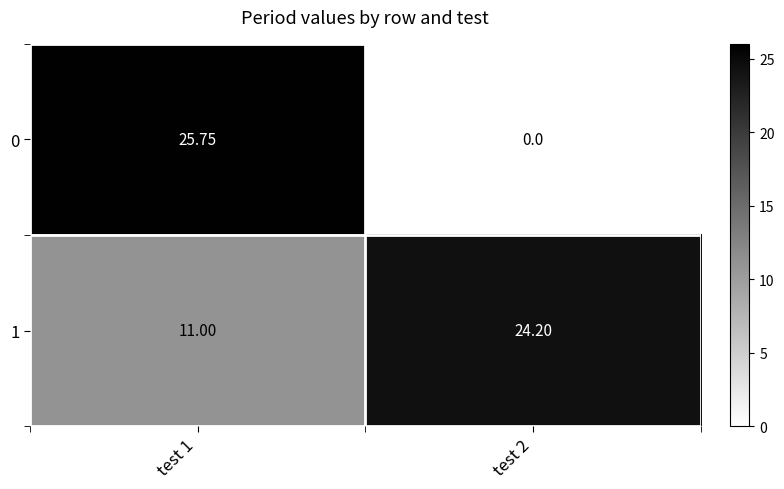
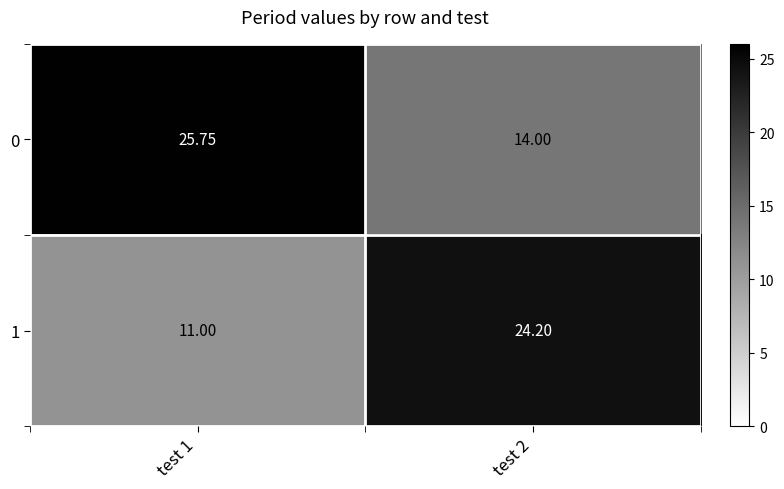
  {
    "0": {
      "test 1": 25.75,
-     "test 2": 0.0
+     "test 2": 14.00
    },
    "1": {
      "test 1": 11.00,
      "test 2": 24.20
    }
  }
